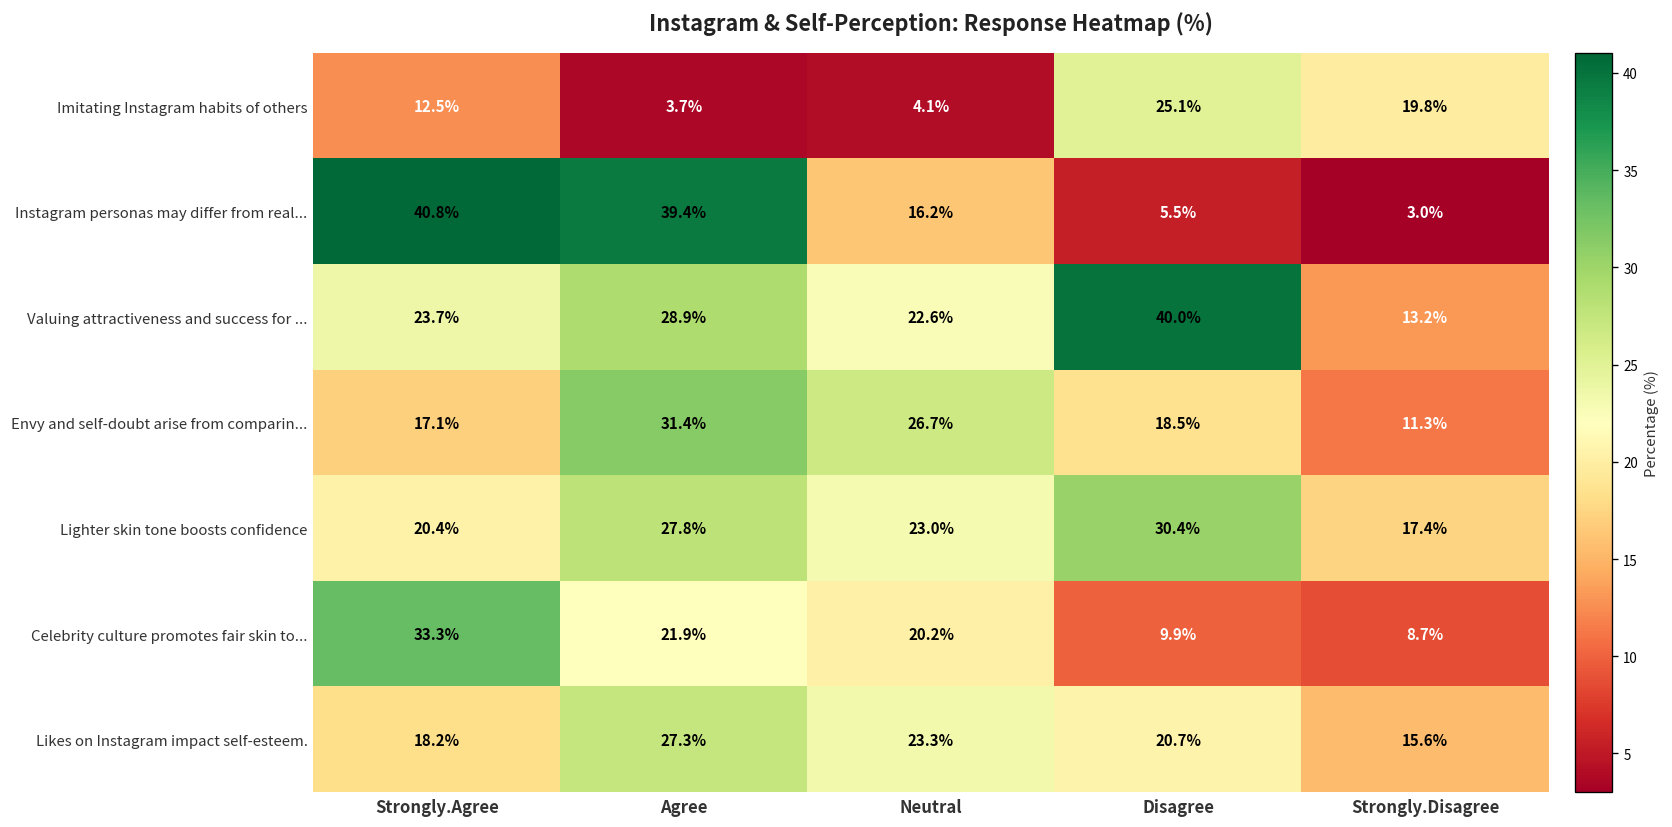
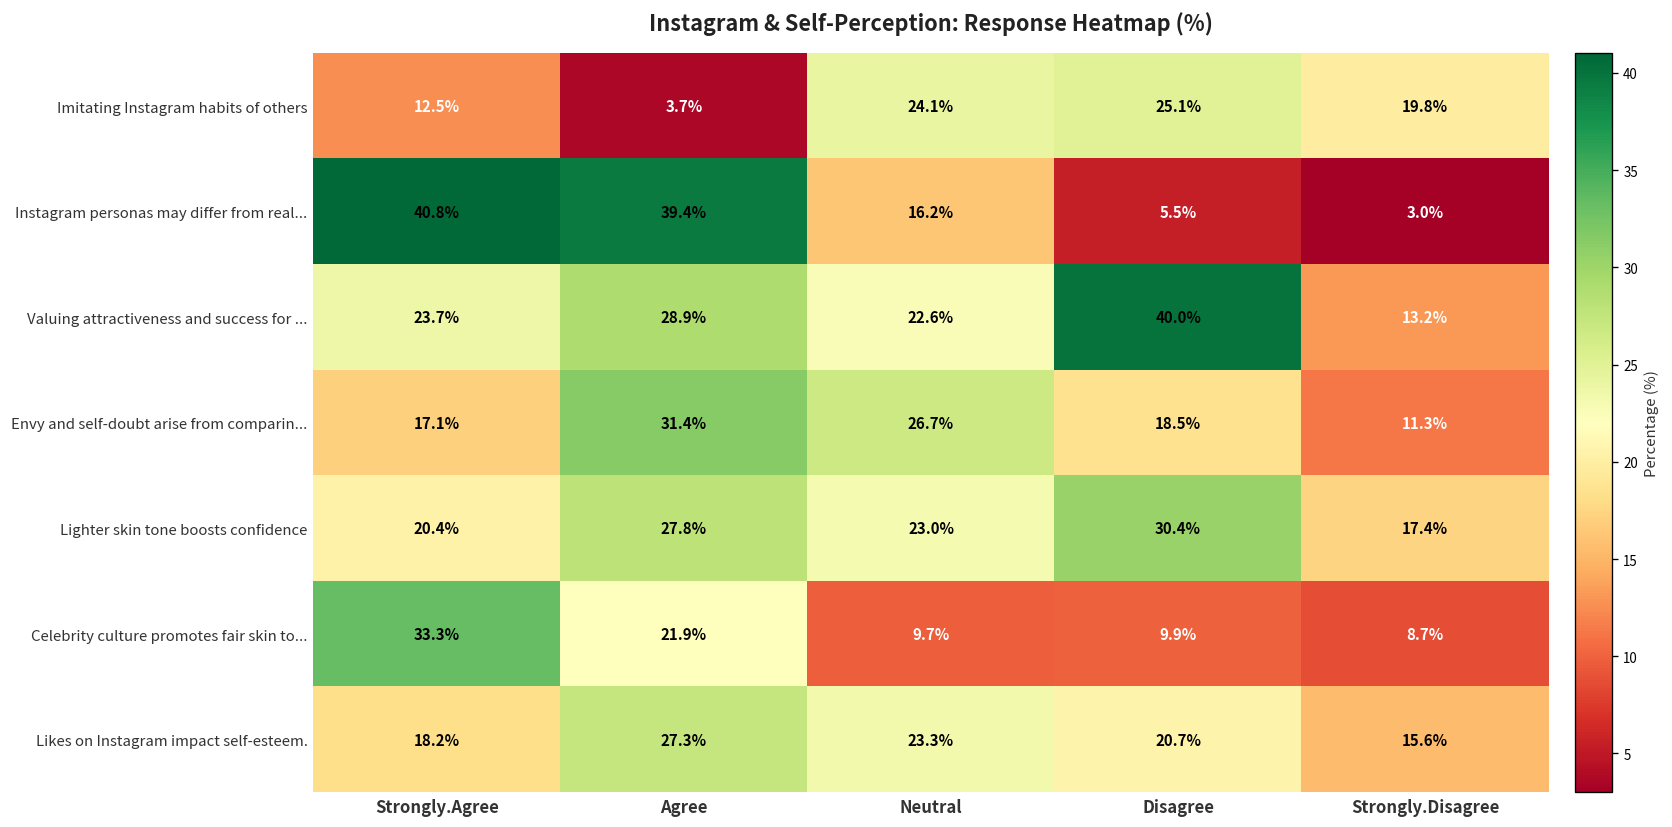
  {
    "Imitating Instagram habits of others": {
      "Strongly.Agree": "12.5%",
      "Agree": "3.7%",
-     "Neutral": "4.1%",
+     "Neutral": "24.1%",
      "Disagree": "25.1%",
      "Strongly.Disagree": "19.8%"
    },
    "Instagram personas may differ from real...": {
      "Strongly.Agree": "40.8%",
      "Agree": "39.4%",
      "Neutral": "16.2%",
      "Disagree": "5.5%",
      "Strongly.Disagree": "3.0%"
    },
    "Valuing attractiveness and success for ...": {
      "Strongly.Agree": "23.7%",
      "Agree": "28.9%",
      "Neutral": "22.6%",
      "Disagree": "40.0%",
      "Strongly.Disagree": "13.2%"
    },
    "Envy and self-doubt arise from comparin...": {
      "Strongly.Agree": "17.1%",
      "Agree": "31.4%",
      "Neutral": "26.7%",
      "Disagree": "18.5%",
      "Strongly.Disagree": "11.3%"
    },
    "Lighter skin tone boosts confidence": {
      "Strongly.Agree": "20.4%",
      "Agree": "27.8%",
      "Neutral": "23.0%",
      "Disagree": "30.4%",
      "Strongly.Disagree": "17.4%"
    },
    "Celebrity culture promotes fair skin to...": {
      "Strongly.Agree": "33.3%",
      "Agree": "21.9%",
-     "Neutral": "20.2%",
+     "Neutral": "9.7%",
      "Disagree": "9.9%",
      "Strongly.Disagree": "8.7%"
    },
    "Likes on Instagram impact self-esteem.": {
      "Strongly.Agree": "18.2%",
      "Agree": "27.3%",
      "Neutral": "23.3%",
      "Disagree": "20.7%",
      "Strongly.Disagree": "15.6%"
    }
  }
